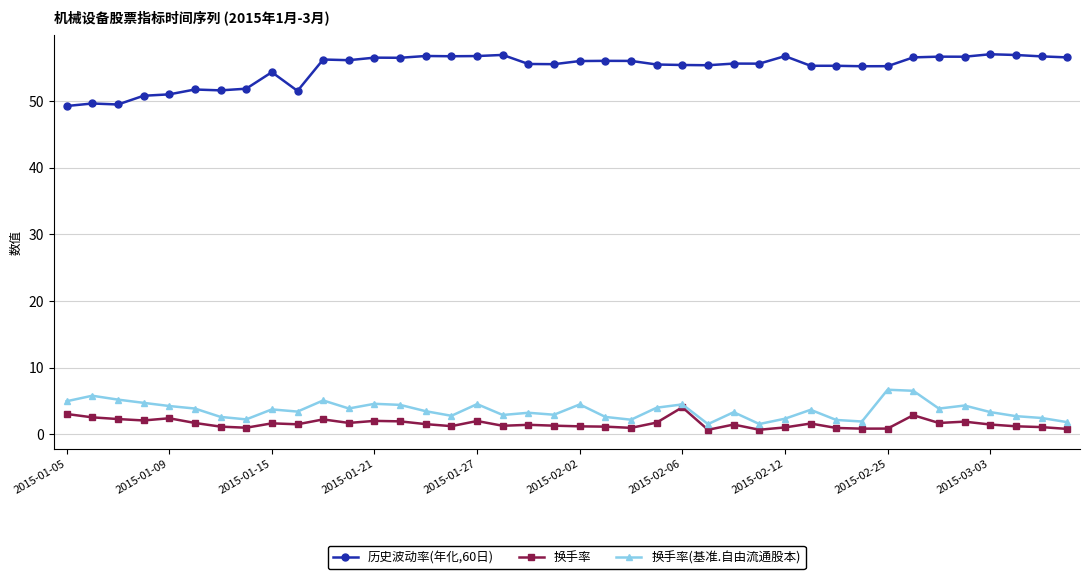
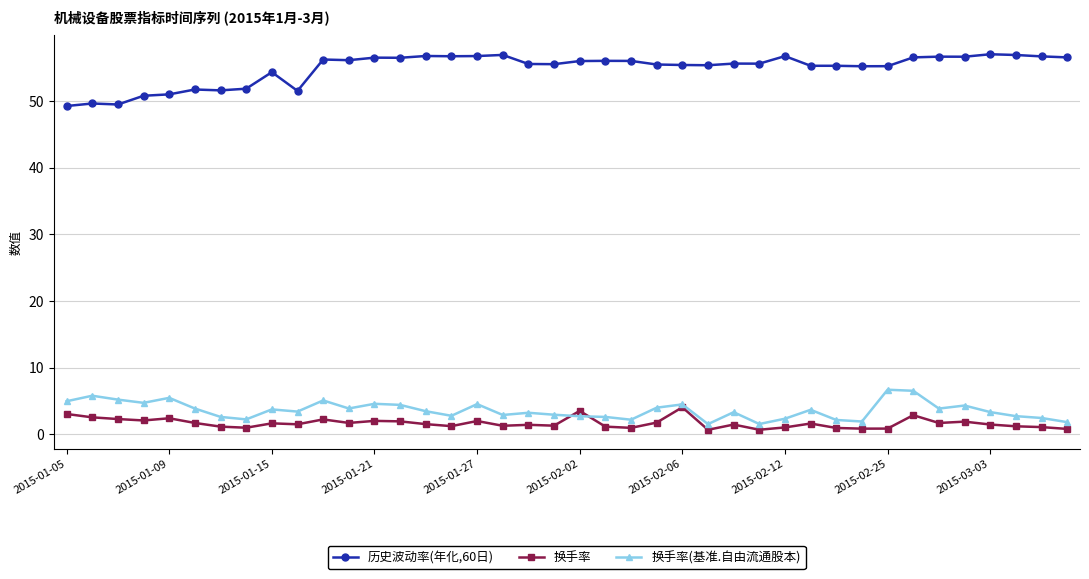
  {
    "历史波动率(年化,60日)": {
      "2015-01-05": 49,
      "2015-01-09": 51,
      "2015-01-15": 54,
      "2015-01-21": 57,
      "2015-01-27": 57,
      "2015-02-02": 56,
      "2015-02-06": 55,
      "2015-02-12": 57,
      "2015-02-25": 55,
      "2015-03-03": 57
    },
    "换手率": {
      "2015-01-05": 3,
      "2015-01-09": 2,
      "2015-01-15": 2,
      "2015-01-21": 2,
      "2015-01-27": 2,
-     "2015-02-02": 1,
+     "2015-02-02": 4,
      "2015-02-06": 4,
      "2015-02-12": 1,
      "2015-02-25": 1,
      "2015-03-03": 1
    },
    "换手率(基准.自由流通股本)": {
      "2015-01-05": 5,
-     "2015-01-09": 4,
+     "2015-01-09": 5,
      "2015-01-15": 4,
      "2015-01-21": 5,
      "2015-01-27": 5,
-     "2015-02-02": 4,
+     "2015-02-02": 3,
      "2015-02-06": 4,
      "2015-02-12": 2,
      "2015-02-25": 7,
      "2015-03-03": 3
    }
  }
